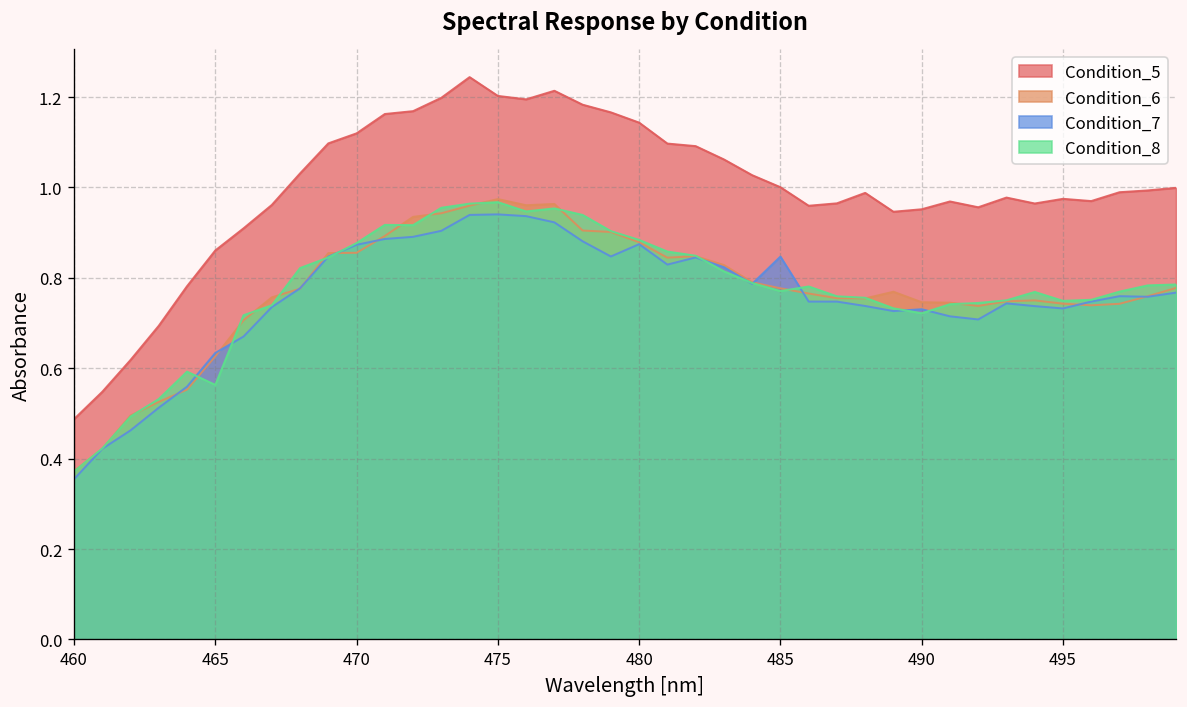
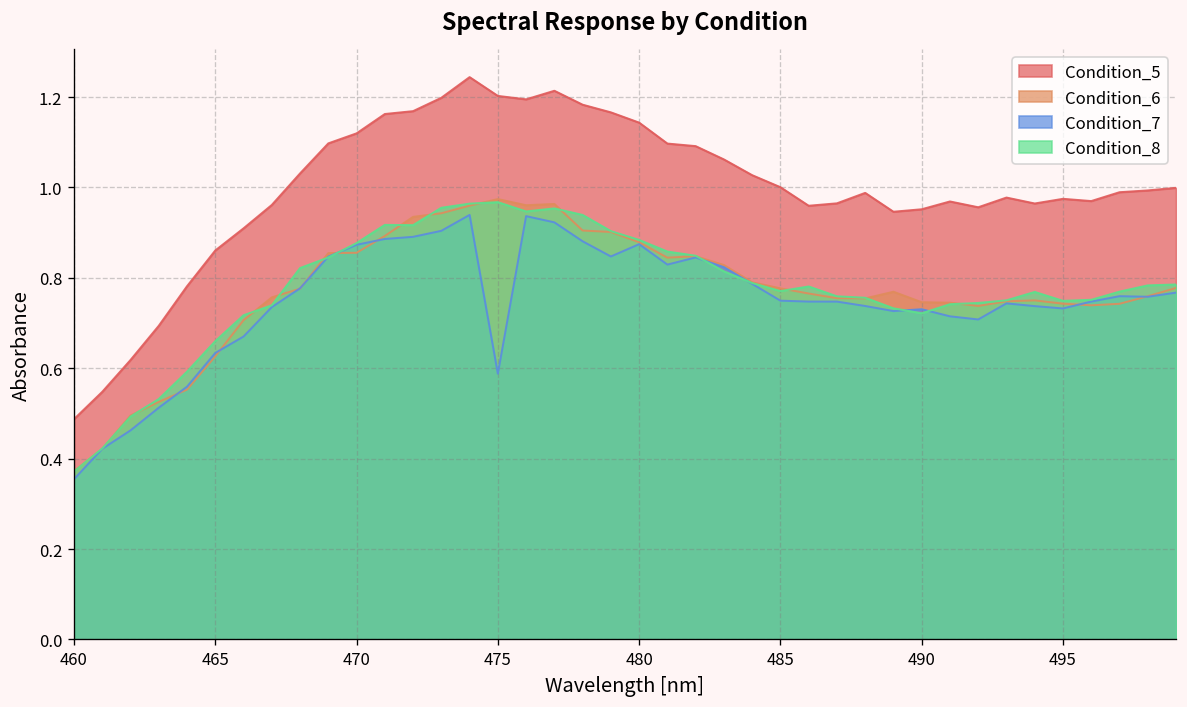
  {
    "Condition_7": {
      "460": 0.35,
      "465": 0.63,
-     "475": 0.94,
-     "485": 0.85,
+     "475": 0.59,
+     "485": 0.75,
      "490": 0.73,
      "495": 0.73
    },
    "Condition_8": {
-     "465": 0.56,
+     "465": 0.66,
      "475": 0.97,
      "490": 0.72
    }
  }
